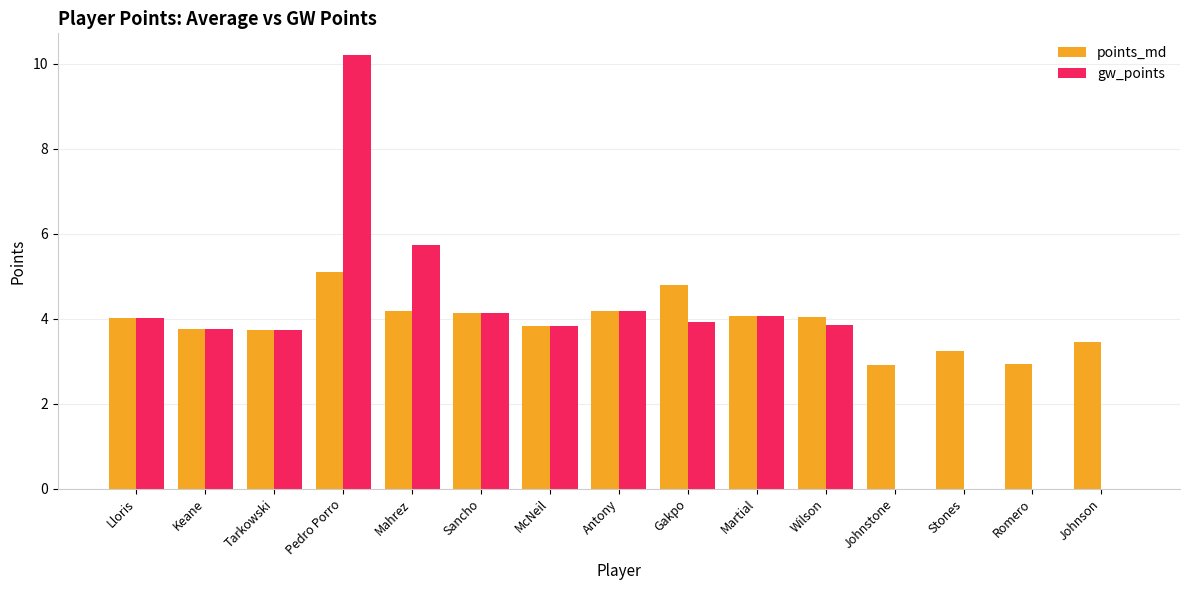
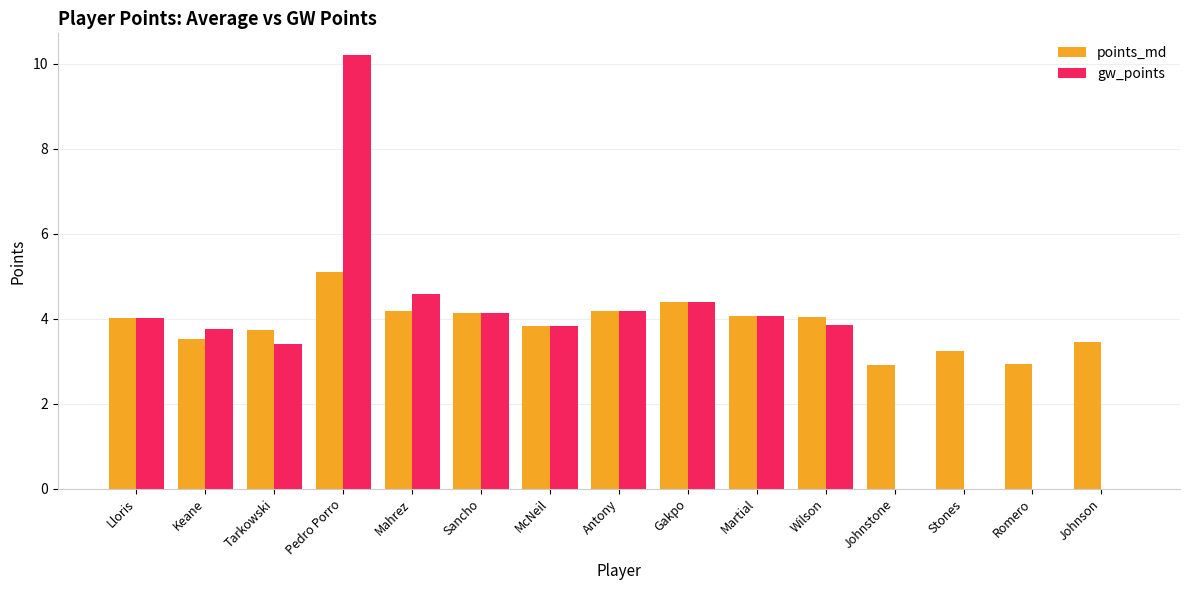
  {
    "points_md": {
      "Lloris": 4.0,
-     "Keane": 3.8,
+     "Keane": 3.5,
      "Tarkowski": 3.7,
      "Pedro Porro": 5.1,
      "Mahrez": 4.2,
      "Sancho": 4.1,
      "McNeil": 3.8,
      "Antony": 4.2,
-     "Gakpo": 4.8,
+     "Gakpo": 4.4,
      "Martial": 4.1,
      "Wilson": 4.0,
      "Johnstone": 2.9,
      "Stones": 3.2,
      "Romero": 2.9,
      "Johnson": 3.5
    },
    "gw_points": {
      "Lloris": 4.0,
      "Keane": 3.8,
-     "Tarkowski": 3.7,
+     "Tarkowski": 3.4,
      "Pedro Porro": 10.2,
-     "Mahrez": 5.7,
+     "Mahrez": 4.6,
      "Sancho": 4.1,
      "McNeil": 3.8,
      "Antony": 4.2,
-     "Gakpo": 3.9,
+     "Gakpo": 4.4,
      "Martial": 4.1,
      "Wilson": 3.9,
      "Johnstone": 0.0,
      "Stones": 0.0,
      "Romero": 0.0,
      "Johnson": 0.0
    }
  }
